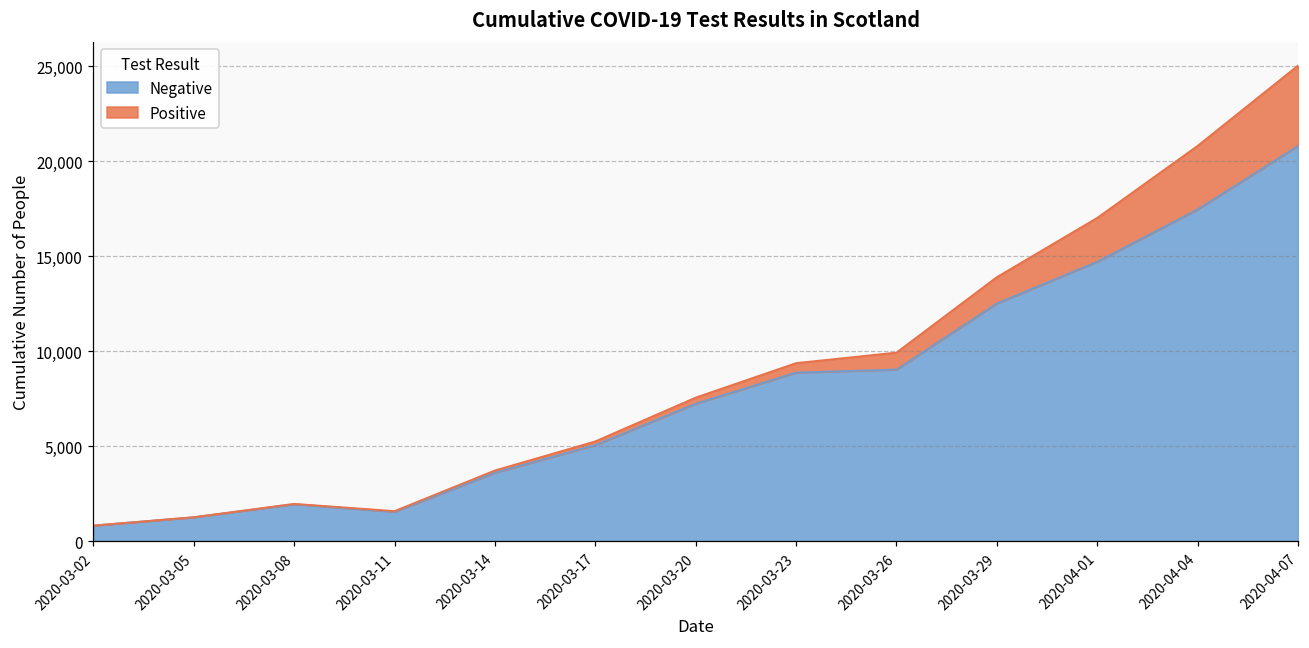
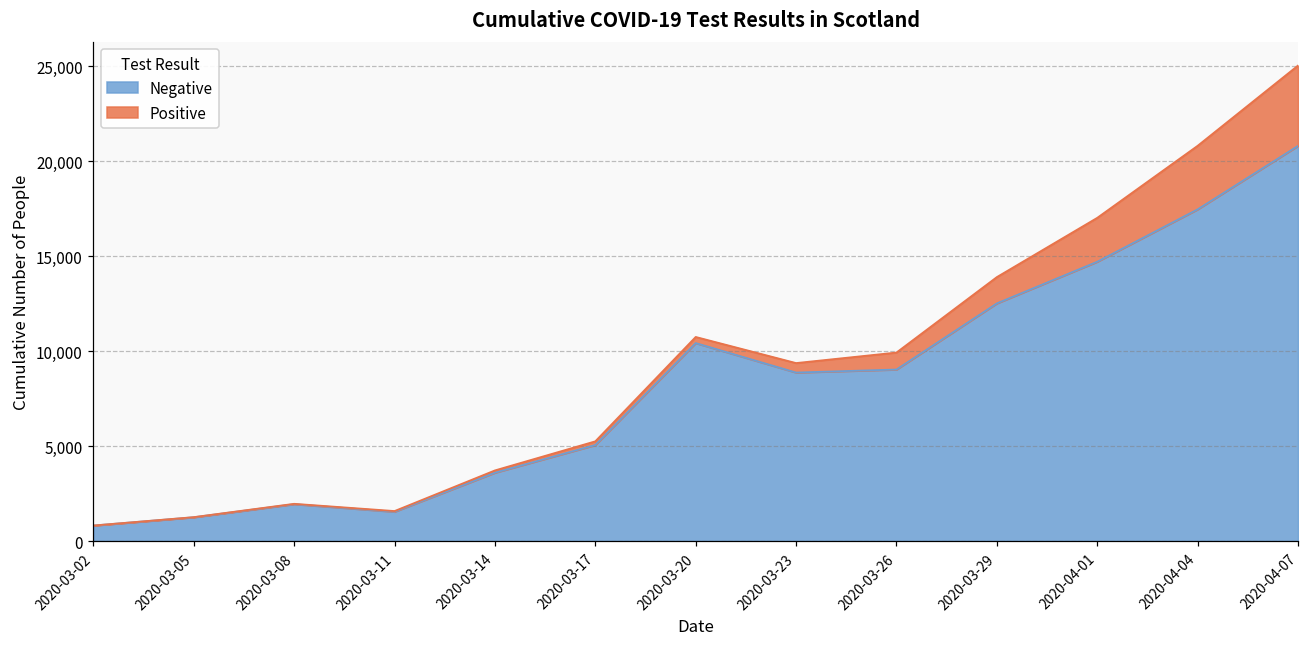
  {
    "Negative": {
      "2020-03-17": "5,100",
-     "2020-03-20": "7,200",
+     "2020-03-20": "10,400",
      "2020-03-23": "8,900",
      "2020-03-26": "9,000",
      "2020-03-29": "12,500",
      "2020-04-01": "14,700",
      "2020-04-04": "17,500",
      "2020-04-07": "20,800"
    },
    "Positive": {
      "2020-03-17": "200",
      "2020-03-20": "300",
      "2020-03-23": "500",
      "2020-03-26": "900",
      "2020-03-29": "1,400",
      "2020-04-01": "2,300",
      "2020-04-04": "3,300",
      "2020-04-07": "4,200"
    }
  }
